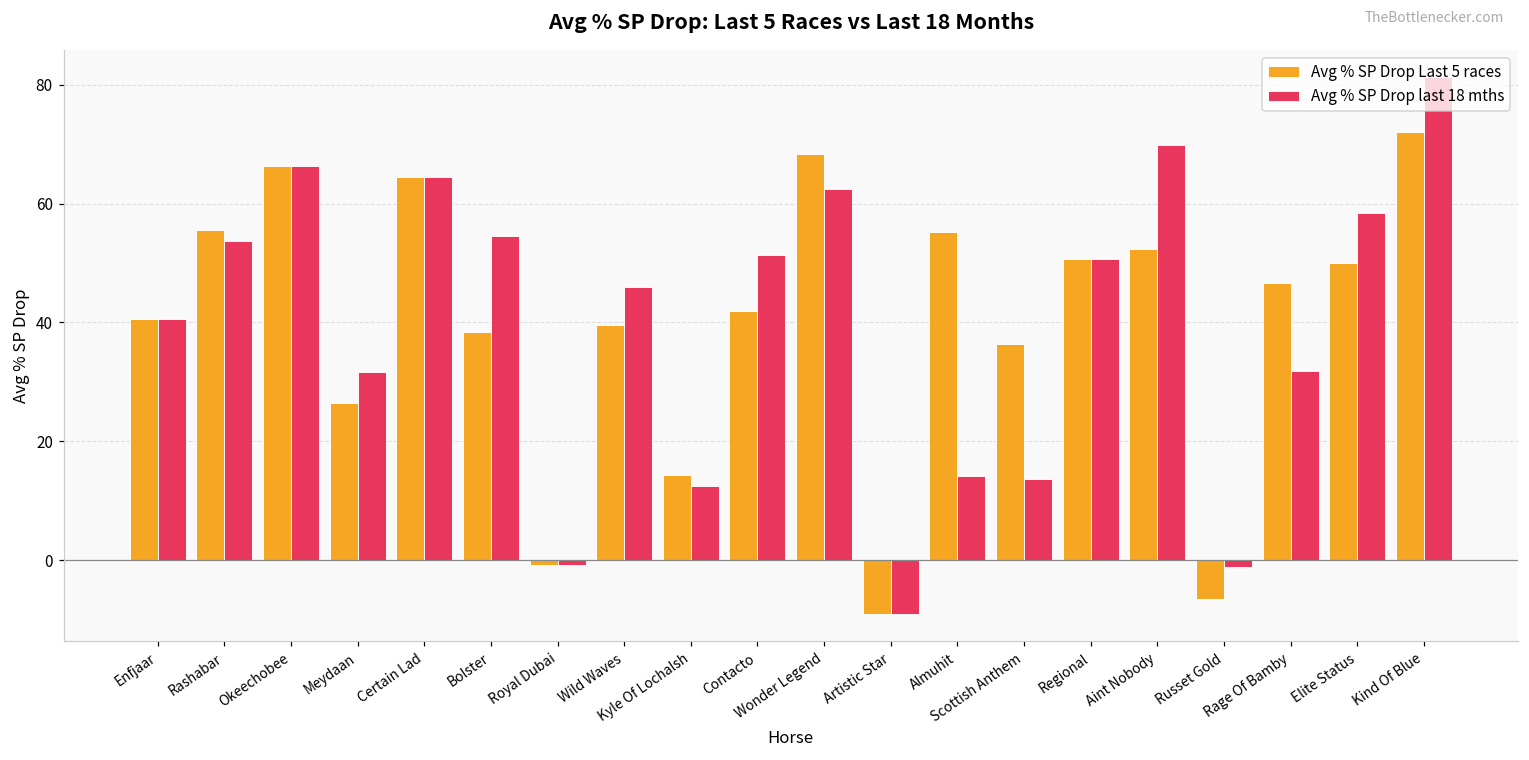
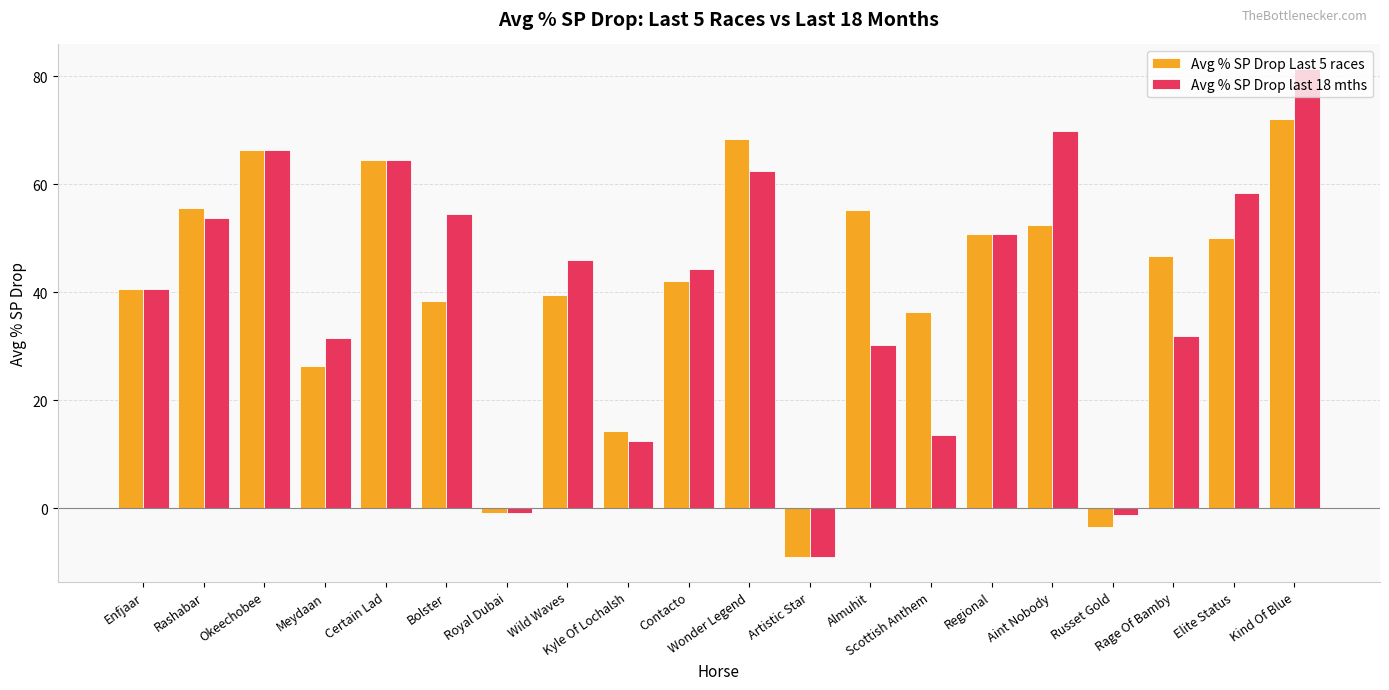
  {
    "Avg % SP Drop Last 5 races": {
      "Enfjaar": 41,
      "Rashabar": 56,
      "Okeechobee": 66,
      "Meydaan": 26,
      "Certain Lad": 64,
      "Bolster": 38,
      "Royal Dubai": -1,
      "Wild Waves": 40,
      "Kyle Of Lochalsh": 14,
      "Contacto": 42,
      "Wonder Legend": 68,
      "Artistic Star": -9,
      "Almuhit": 55,
      "Scottish Anthem": 36,
      "Regional": 51,
      "Aint Nobody": 52,
-     "Russet Gold": -7,
+     "Russet Gold": -3,
      "Rage Of Bamby": 47,
      "Elite Status": 50,
      "Kind Of Blue": 72
    },
    "Avg % SP Drop last 18 mths": {
      "Enfjaar": 41,
      "Rashabar": 54,
      "Okeechobee": 66,
      "Meydaan": 32,
      "Certain Lad": 64,
      "Bolster": 55,
      "Royal Dubai": -1,
      "Wild Waves": 46,
      "Kyle Of Lochalsh": 12,
-     "Contacto": 51,
+     "Contacto": 44,
      "Wonder Legend": 62,
      "Artistic Star": -9,
-     "Almuhit": 14,
+     "Almuhit": 30,
      "Scottish Anthem": 14,
      "Regional": 51,
      "Aint Nobody": 70,
      "Russet Gold": -1,
      "Rage Of Bamby": 32,
      "Elite Status": 58
    }
  }
